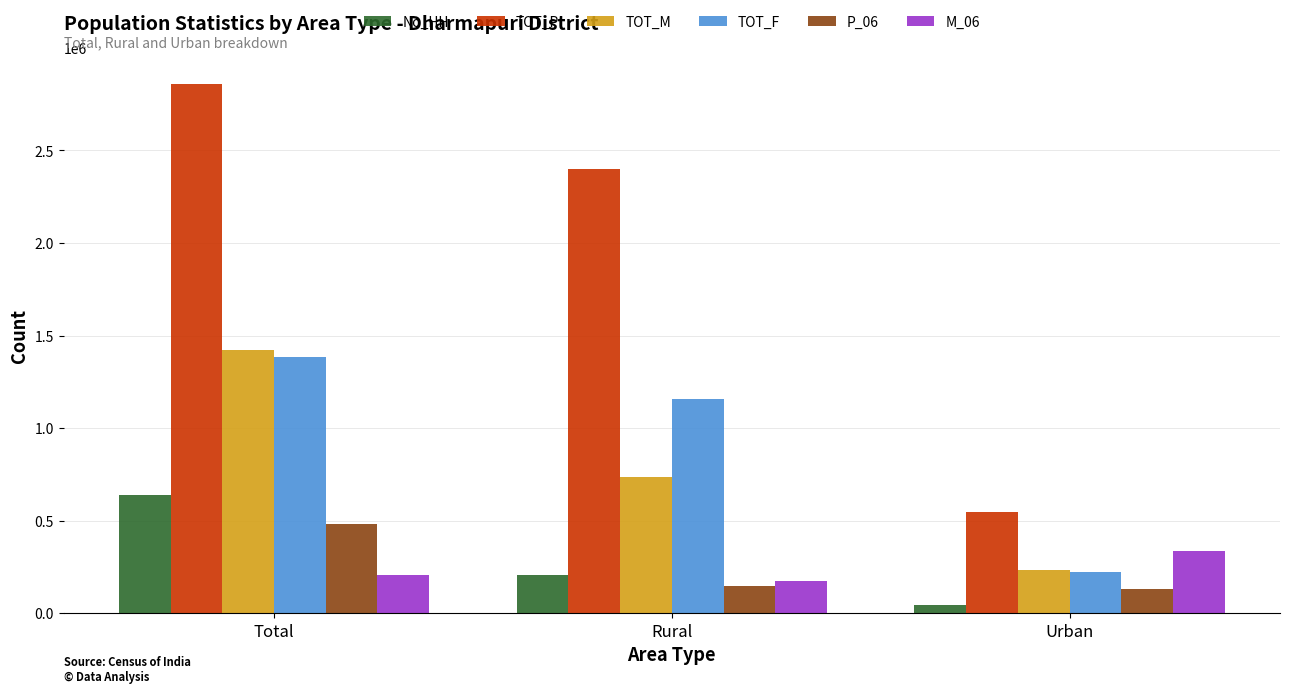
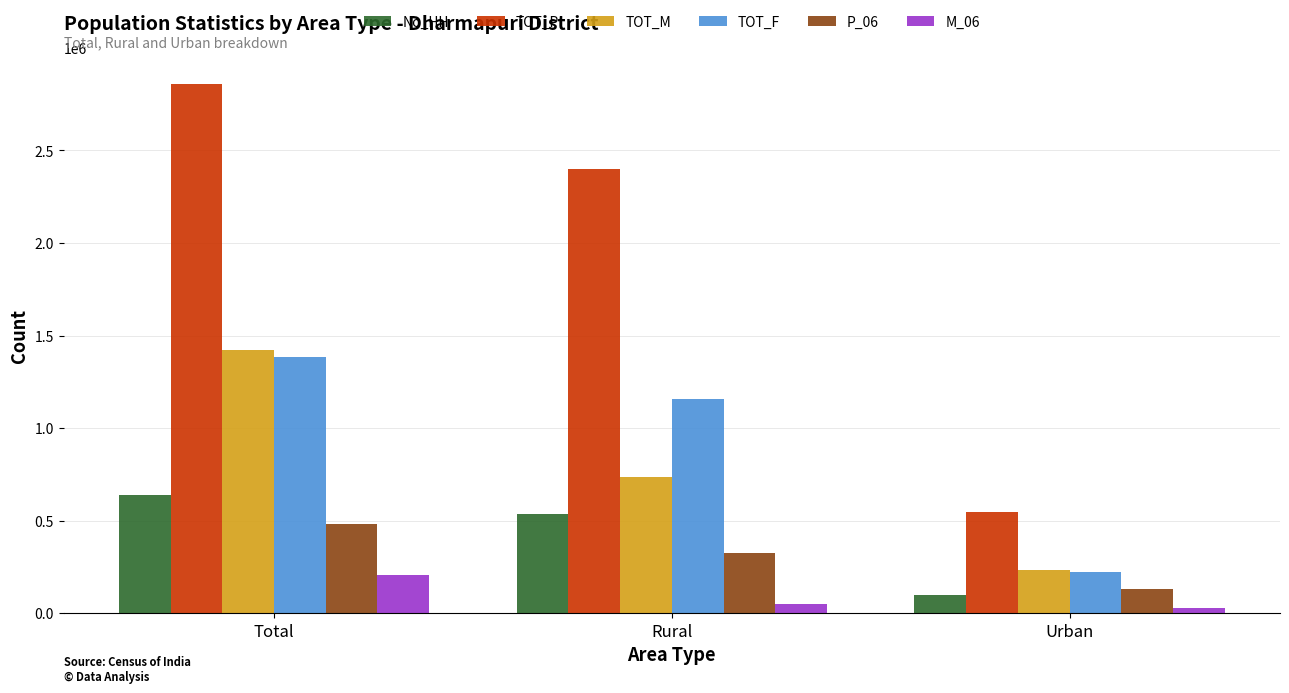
  {
    "No_HH": {
      "Total": 640000,
-     "Rural": 210000,
-     "Urban": 50000
+     "Rural": 540000,
+     "Urban": 100000
    },
    "TOT_P": {
      "Total": 2860000,
      "Rural": 2400000,
      "Urban": 550000
    },
    "TOT_M": {
      "Total": 1420000,
      "Rural": 740000,
      "Urban": 230000
    },
    "TOT_F": {
      "Total": 1380000,
      "Rural": 1160000,
      "Urban": 220000
    },
    "P_06": {
      "Total": 480000,
-     "Rural": 150000,
+     "Rural": 330000,
      "Urban": 130000
    },
    "M_06": {
      "Total": 210000,
-     "Rural": 180000,
-     "Urban": 340000
+     "Rural": 50000,
+     "Urban": 30000
    }
  }
